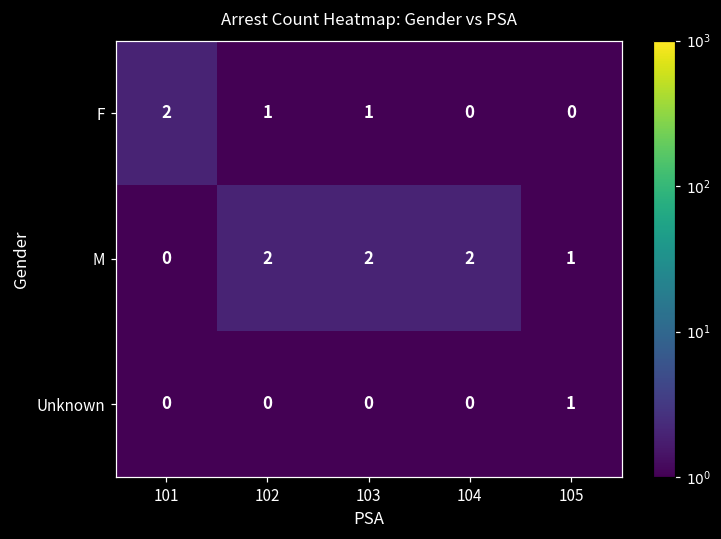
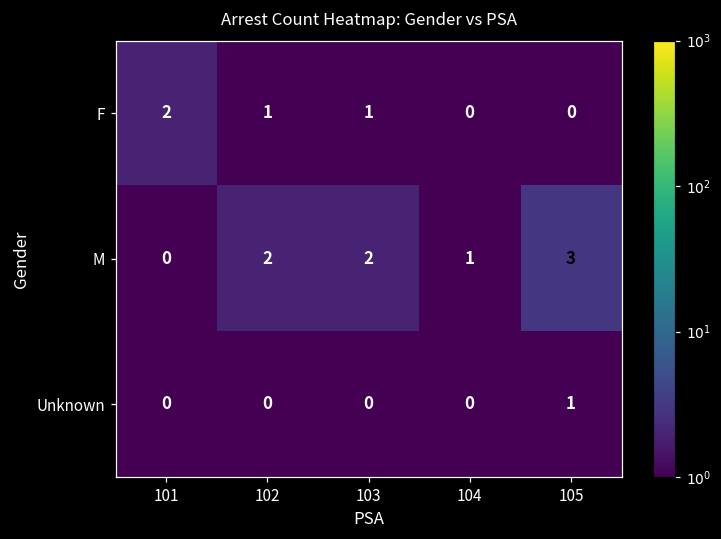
  {
    "F": {
      "101": 2,
      "102": 1,
      "103": 1,
      "104": 0,
      "105": 0
    },
    "M": {
      "101": 0,
      "102": 2,
      "103": 2,
-     "104": 2,
-     "105": 1
+     "104": 1,
+     "105": 3
    },
    "Unknown": {
      "101": 0,
      "102": 0,
      "103": 0,
      "104": 0,
      "105": 1
    }
  }
